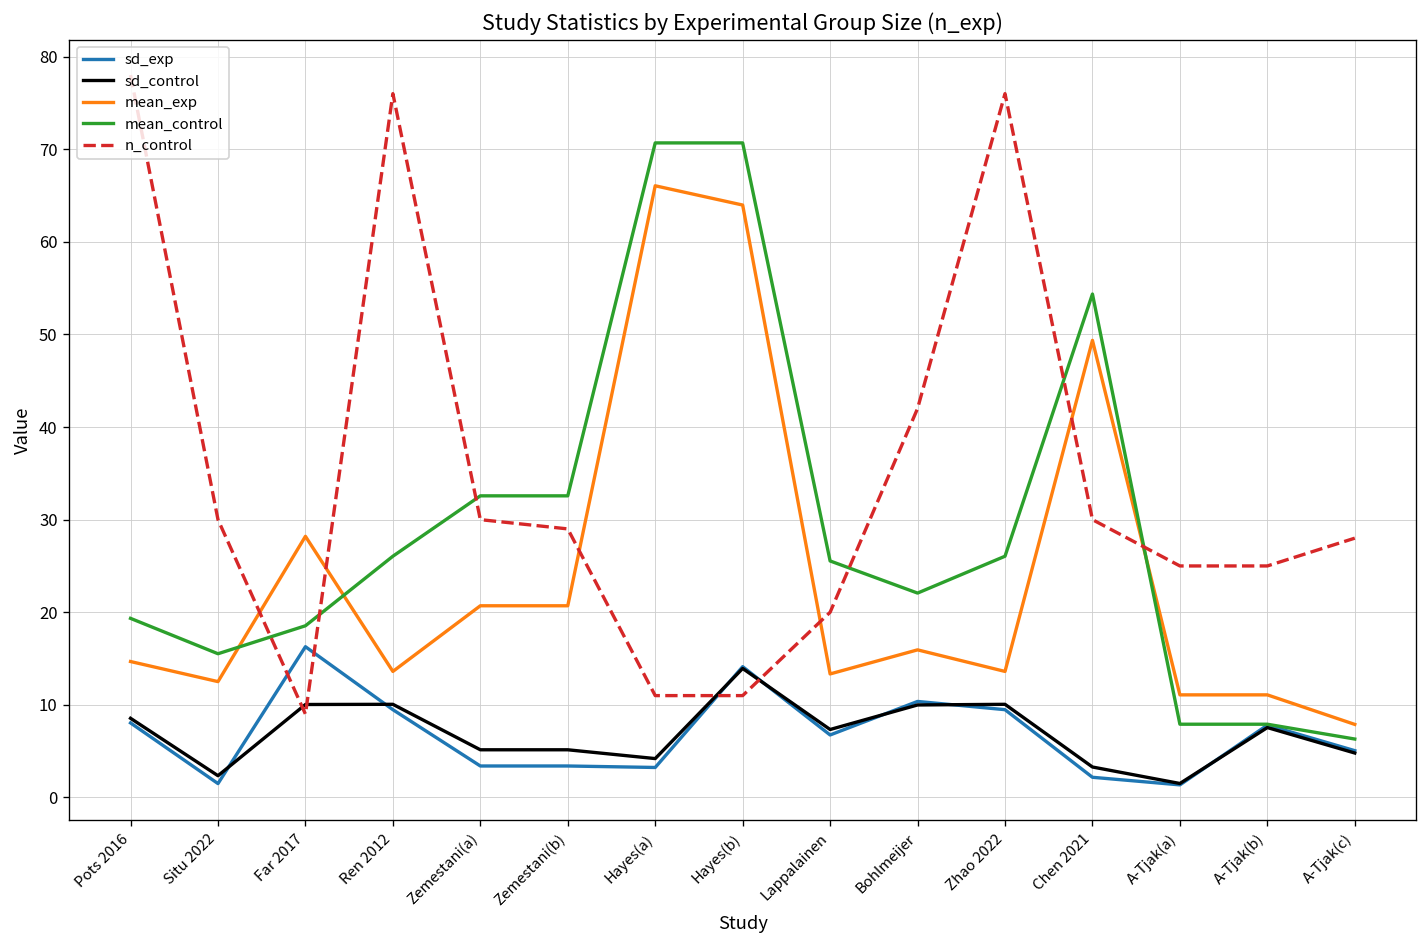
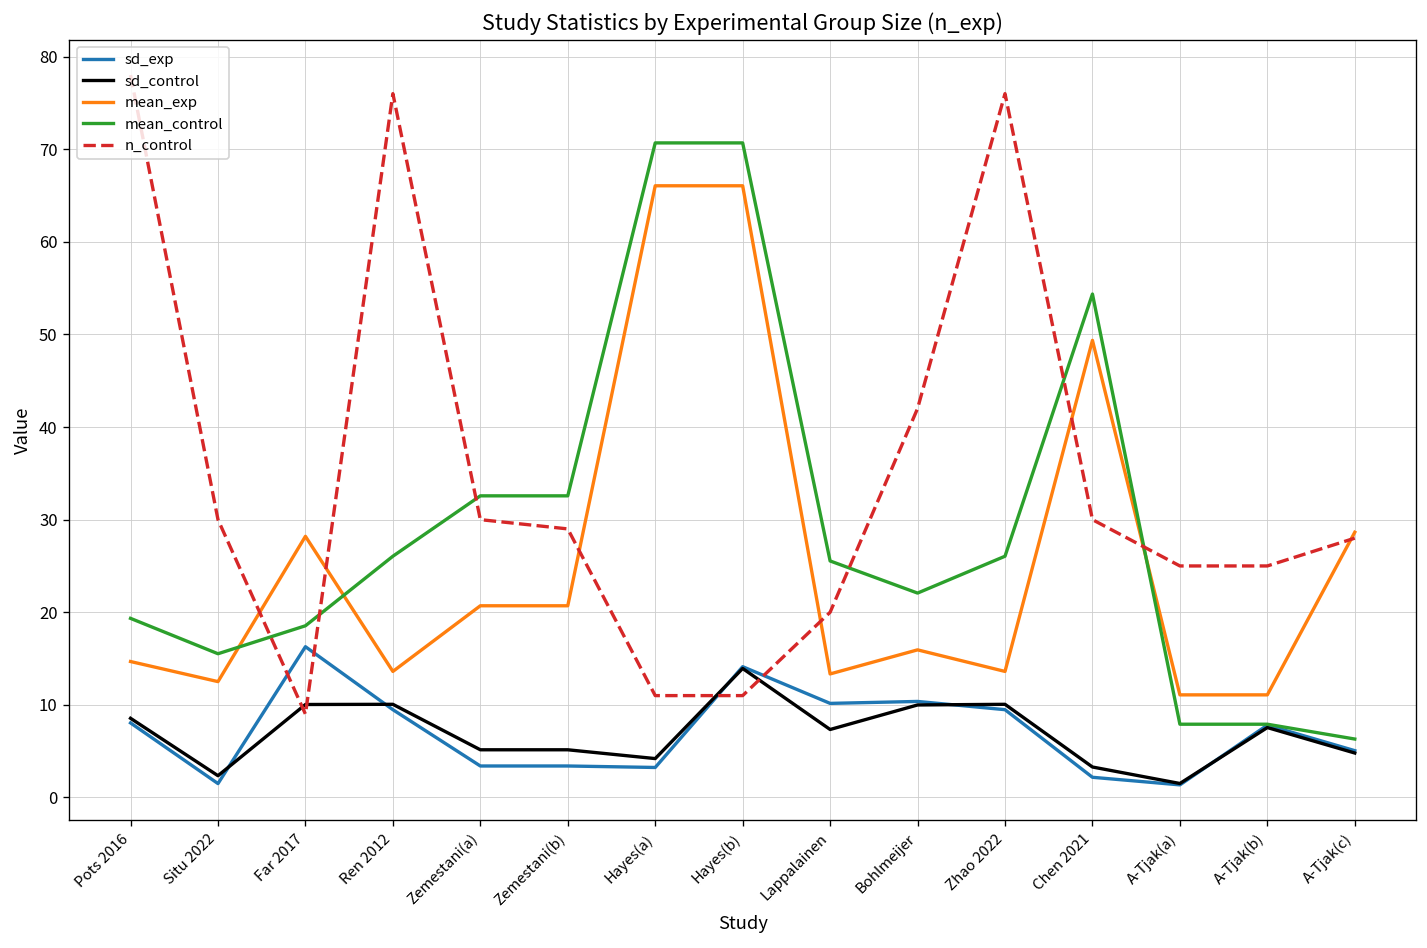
  {
    "sd_exp": {
      "Pots 2016": 8,
      "Situ 2022": 2,
      "Far 2017": 16,
      "Ren 2012": 9,
      "Zemestani(a)": 3,
      "Zemestani(b)": 3,
      "Hayes(a)": 3,
-     "Lappalainen": 7,
+     "Lappalainen": 10,
      "Bohlmeijer": 10,
      "Zhao 2022": 9,
      "Chen 2021": 2
    },
    "sd_control": {
      "Pots 2016": 9,
      "Situ 2022": 2,
      "Far 2017": 10,
      "Ren 2012": 10,
      "Zemestani(a)": 5,
      "Zemestani(b)": 5,
      "Hayes(a)": 4,
      "Lappalainen": 7,
      "Bohlmeijer": 10,
      "Zhao 2022": 10,
      "Chen 2021": 3
    },
    "mean_exp": {
      "Pots 2016": 15,
      "Situ 2022": 13,
      "Far 2017": 28,
      "Ren 2012": 14,
      "Zemestani(a)": 21,
      "Zemestani(b)": 21,
      "Hayes(a)": 66,
-     "Hayes(b)": 64,
+     "Hayes(b)": 66,
      "Lappalainen": 13,
      "Bohlmeijer": 16,
      "Zhao 2022": 14,
      "Chen 2021": 49,
      "A-Tjak(a)": 11,
      "A-Tjak(b)": 11,
-     "A-Tjak(c)": 8
+     "A-Tjak(c)": 29
    },
    "mean_control": {
      "Pots 2016": 19,
      "Situ 2022": 16,
      "Far 2017": 19,
      "Ren 2012": 26,
      "Zemestani(a)": 33,
      "Zemestani(b)": 33,
      "Hayes(a)": 71,
      "Hayes(b)": 71,
      "Lappalainen": 26,
      "Bohlmeijer": 22,
      "Zhao 2022": 26,
      "Chen 2021": 54,
      "A-Tjak(a)": 8,
      "A-Tjak(c)": 6
    },
    "n_control": {
      "Situ 2022": 30,
      "Far 2017": 9,
      "Ren 2012": 76,
      "Zemestani(a)": 30,
      "Zemestani(b)": 29,
      "Hayes(a)": 11,
      "Hayes(b)": 11,
      "Lappalainen": 20,
      "Bohlmeijer": 42,
      "Zhao 2022": 76,
      "Chen 2021": 30,
      "A-Tjak(a)": 25,
      "A-Tjak(b)": 25,
      "A-Tjak(c)": 28
    }
  }
